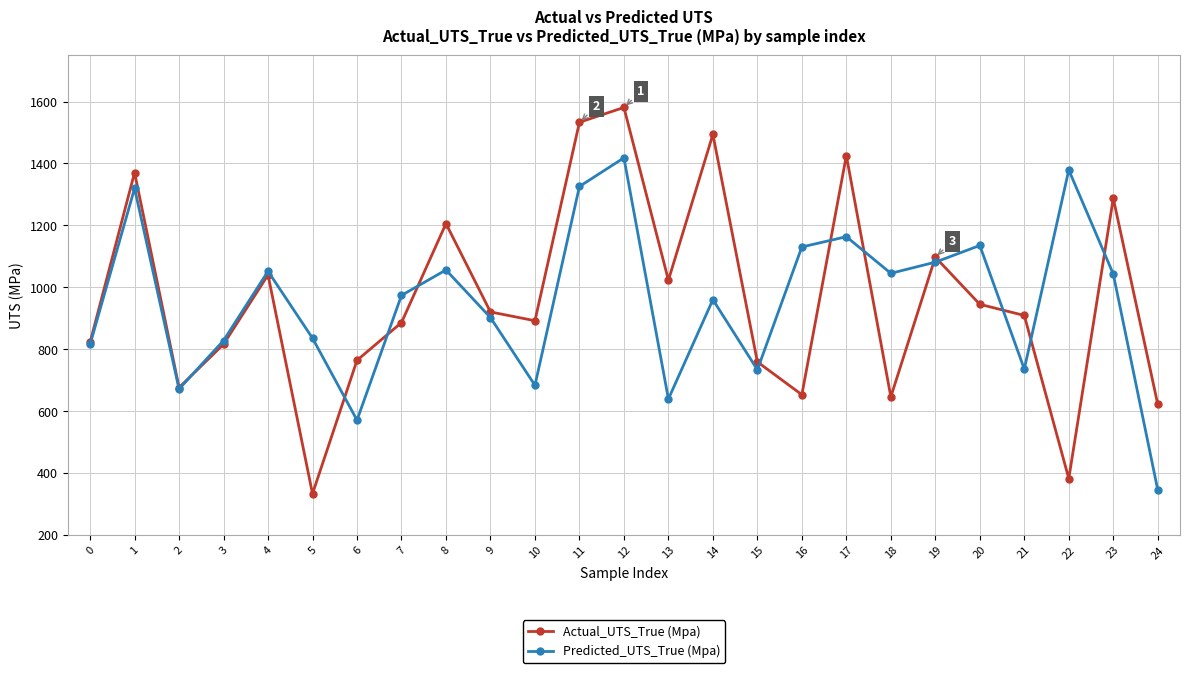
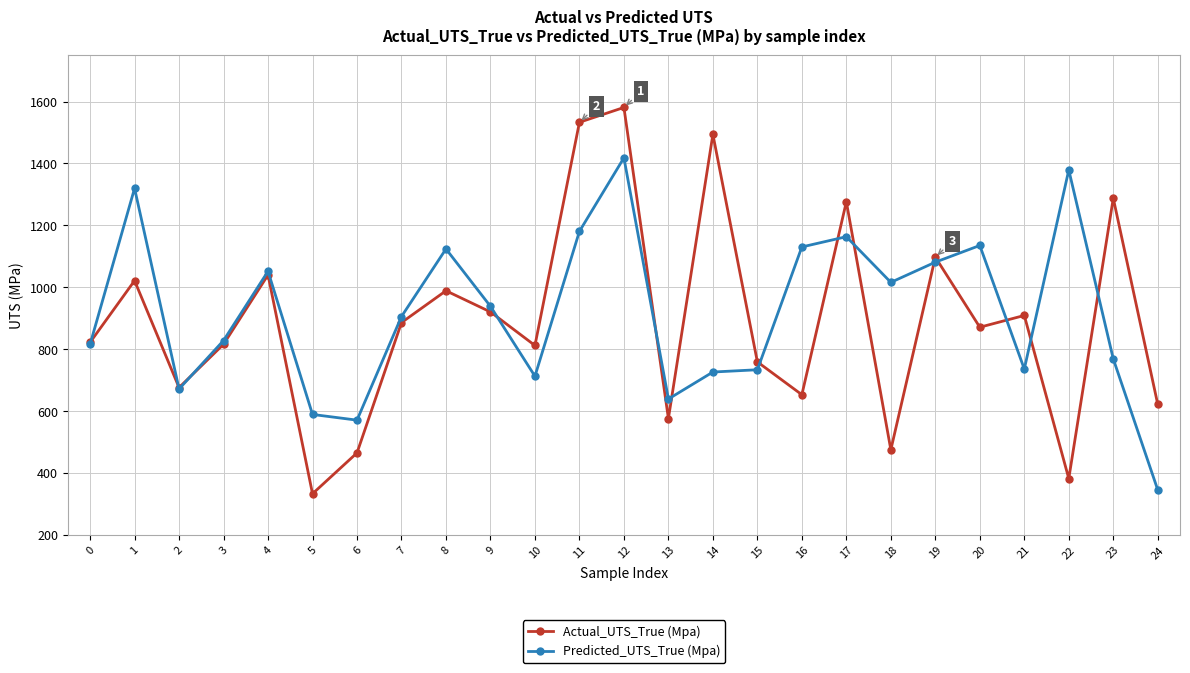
  {
    "Actual_UTS_True (Mpa)": {
-     "1": 1370,
+     "1": 1020,
      "3": 820,
      "4": 1040,
      "5": 330,
-     "6": 760,
+     "6": 470,
      "7": 890,
-     "8": 1210,
+     "8": 990,
      "9": 920,
-     "10": 890,
-     "13": 1020,
+     "10": 810,
+     "13": 580,
      "14": 1490,
      "15": 760,
      "16": 650,
-     "17": 1430,
-     "18": 650,
-     "20": 950,
+     "17": 1280,
+     "18": 480,
+     "20": 870,
      "21": 910,
      "22": 380,
      "23": 1290,
      "24": 620
    },
    "Predicted_UTS_True (Mpa)": {
      "1": 1320,
      "3": 830,
      "4": 1050,
-     "5": 840,
+     "5": 590,
      "6": 570,
-     "7": 970,
-     "8": 1060,
-     "9": 900,
-     "10": 680,
-     "11": 1330,
+     "7": 910,
+     "8": 1120,
+     "9": 940,
+     "10": 710,
+     "11": 1180,
      "12": 1420,
      "13": 640,
-     "14": 960,
+     "14": 730,
      "15": 730,
      "16": 1130,
      "17": 1160,
-     "18": 1050,
+     "18": 1020,
      "19": 1080,
      "20": 1140,
      "21": 740,
      "22": 1380,
-     "23": 1040,
+     "23": 770,
      "24": 350
    }
  }
